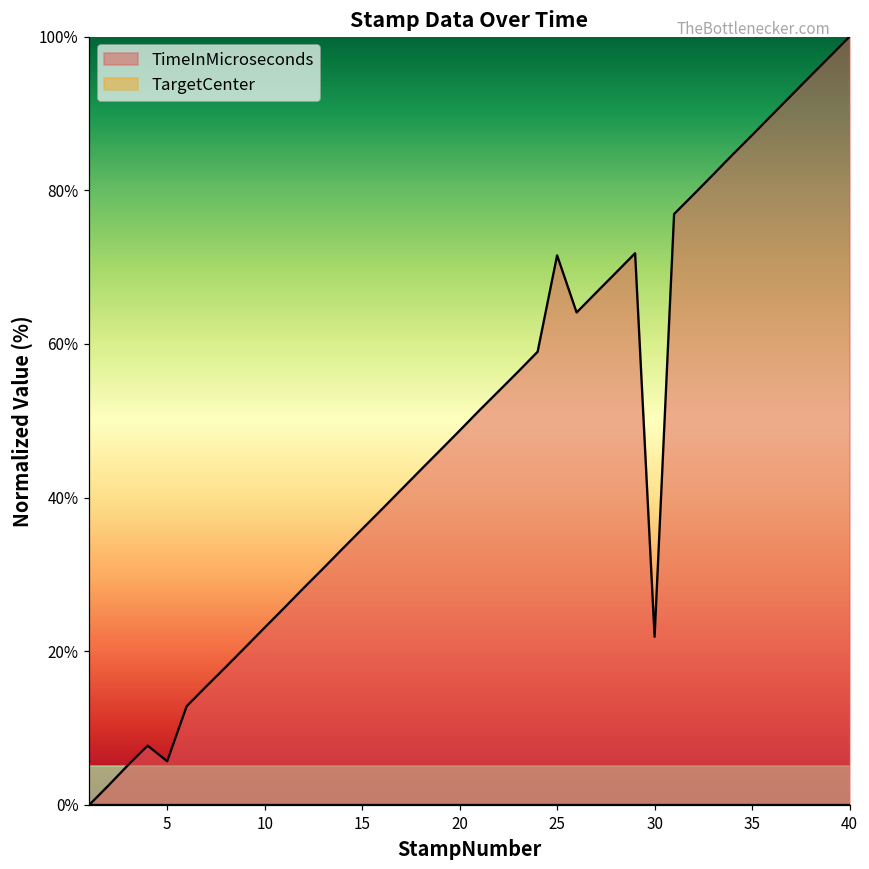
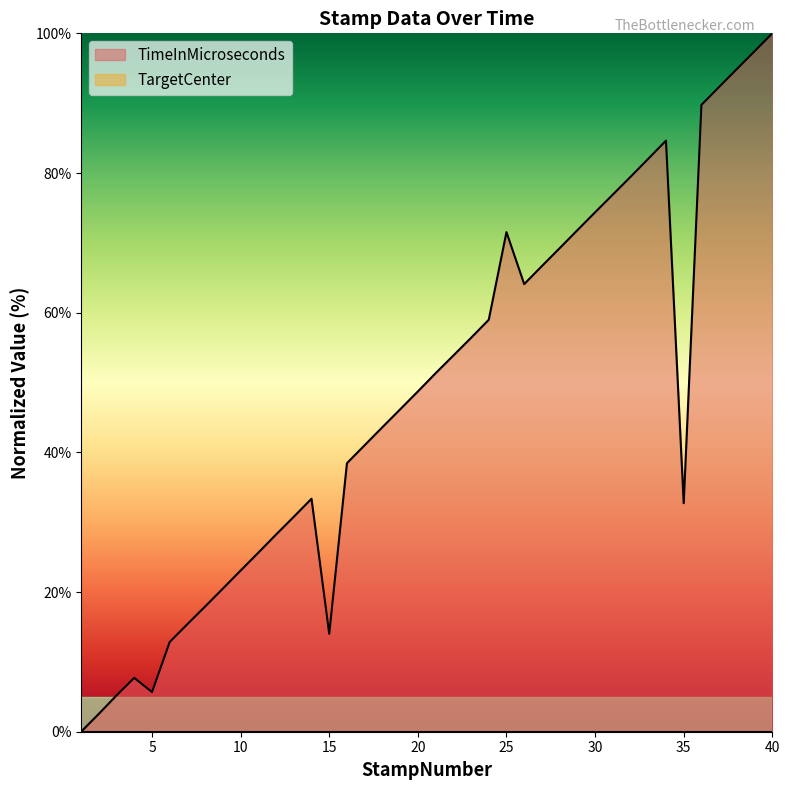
  {
    "TimeInMicroseconds": {
      "5": "6%",
      "10": "23%",
-     "15": "36%",
+     "15": "14%",
      "20": "49%",
      "25": "72%",
-     "30": "22%",
-     "35": "87%",
+     "30": "74%",
+     "35": "33%",
      "40": "100%"
    }
  }
